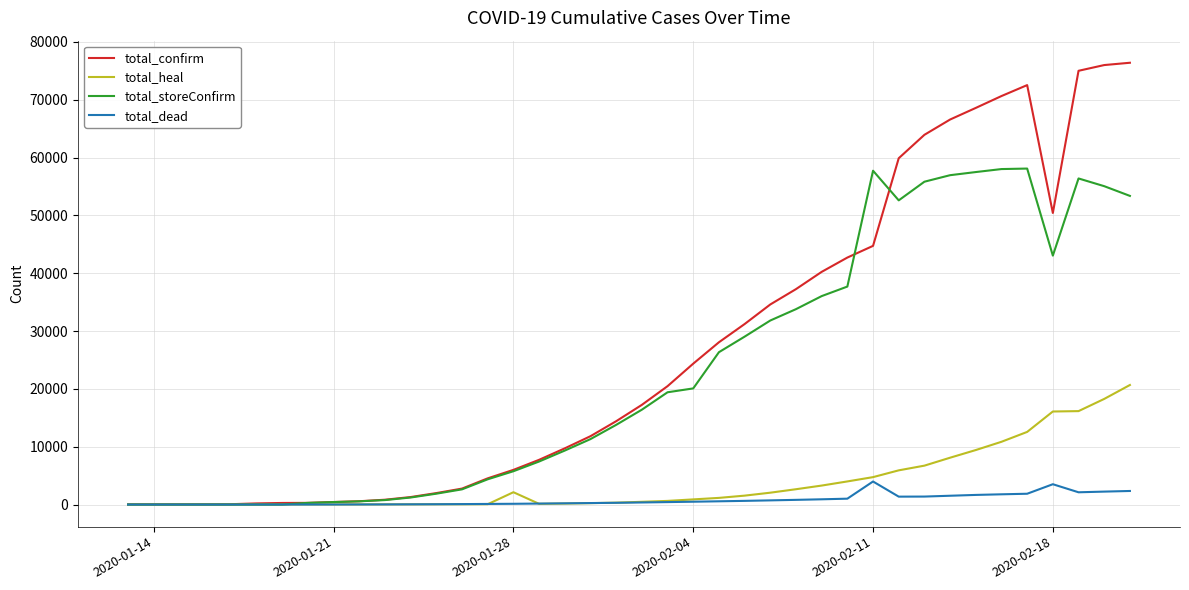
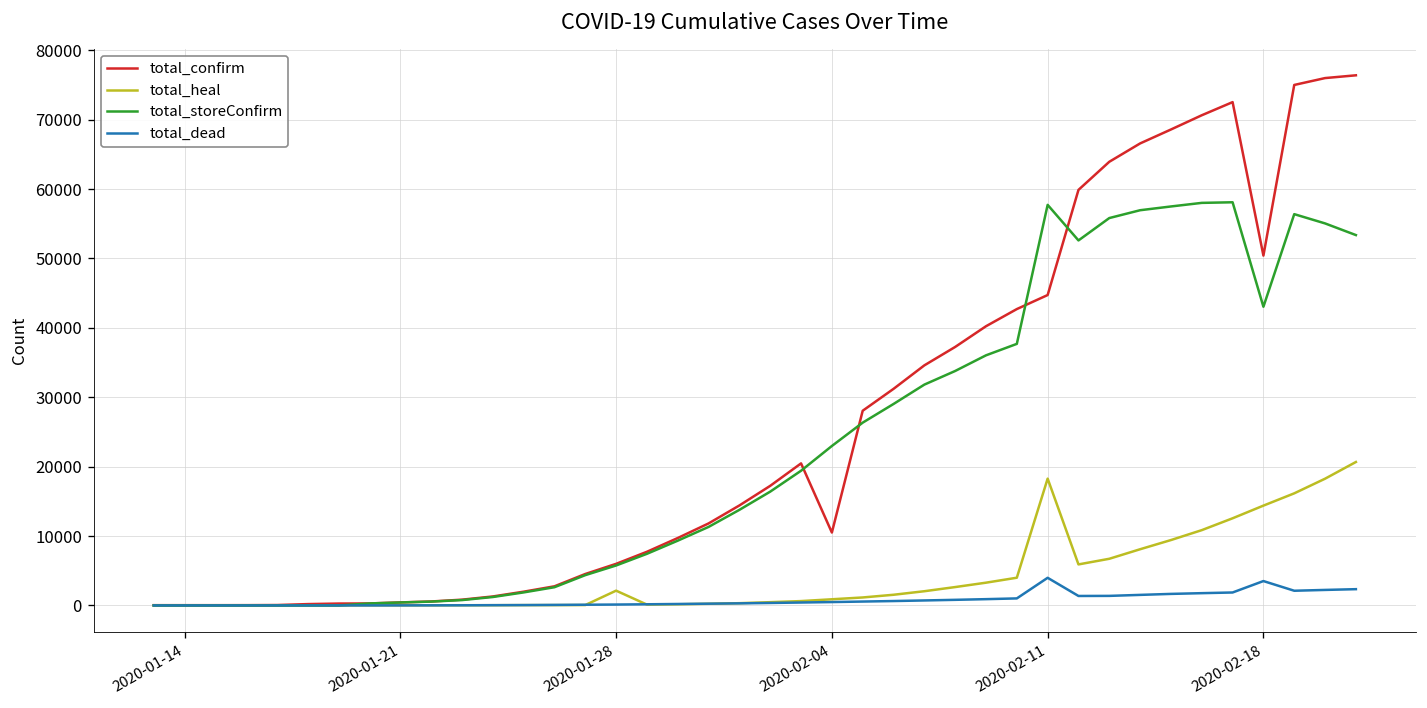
  {
    "total_confirm": {
-     "2020-02-04": 24000,
+     "2020-02-04": 11000,
      "2020-02-11": 45000,
      "2020-02-18": 50000
    },
    "total_heal": {
      "2020-01-28": 2000,
-     "2020-02-11": 5000,
-     "2020-02-18": 16000
+     "2020-02-11": 18000,
+     "2020-02-18": 14000
    },
    "total_storeConfirm": {
-     "2020-02-04": 20000,
+     "2020-02-04": 23000,
      "2020-02-11": 58000,
      "2020-02-18": 43000
    },
    "total_dead": {
      "2020-01-28": 0,
      "2020-02-11": 4000,
      "2020-02-18": 4000
    }
  }
